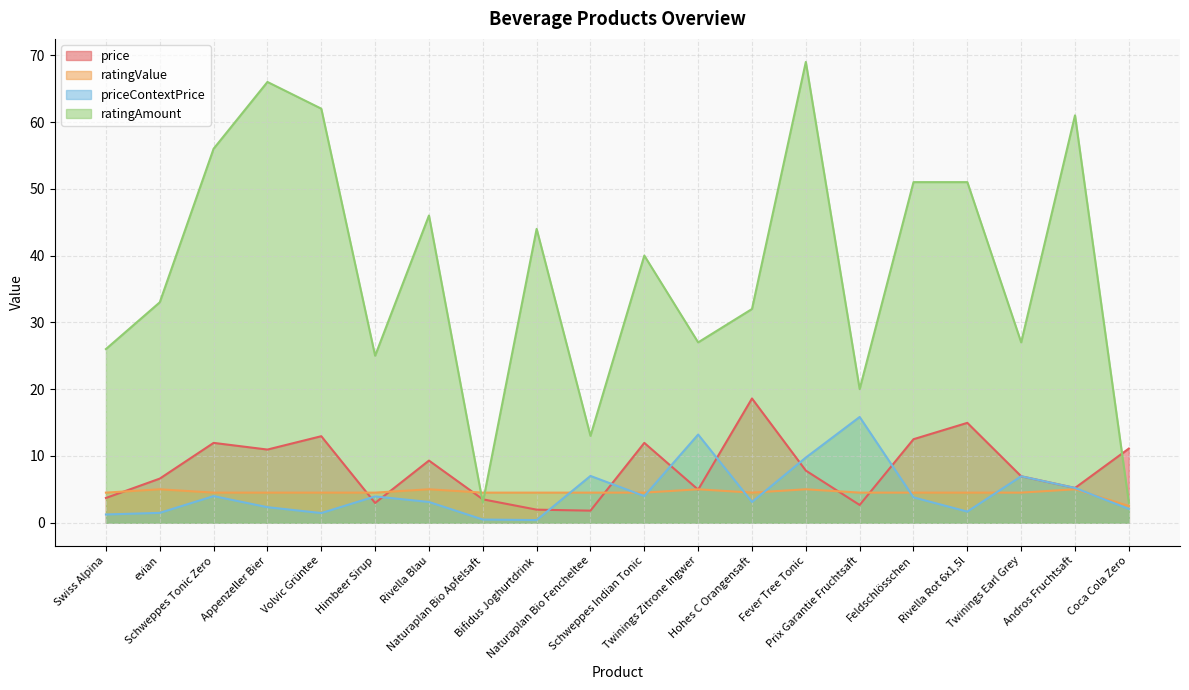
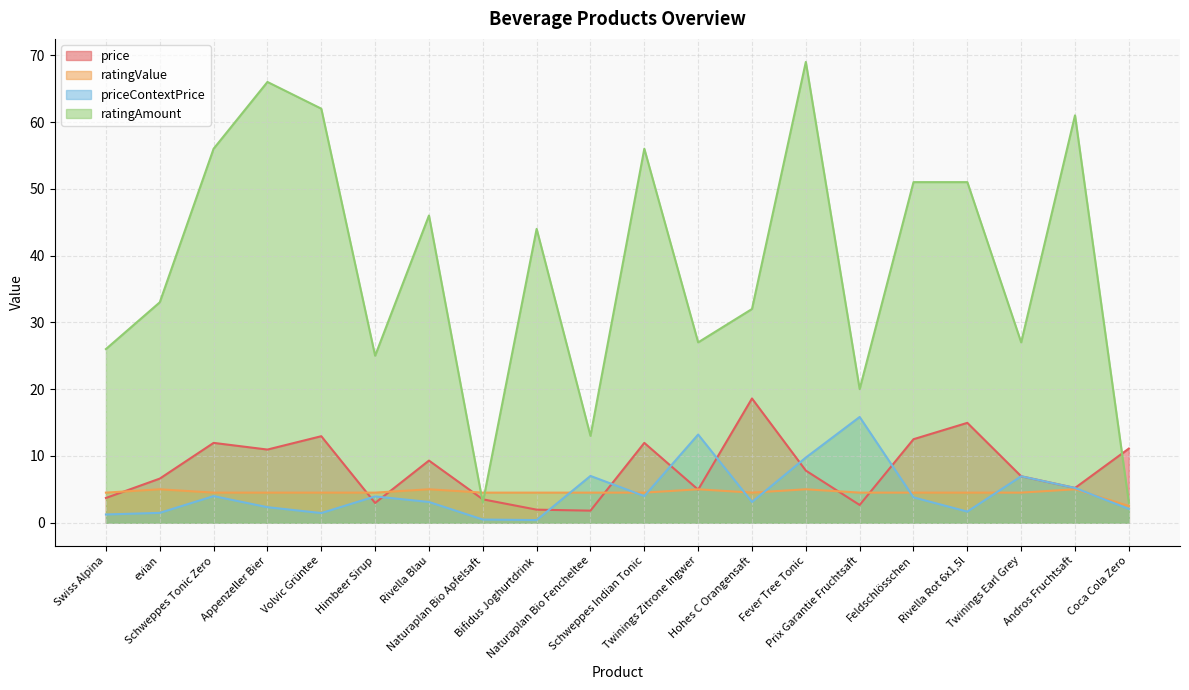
  {
    "priceContextPrice": {
      "Swiss Alpina": 1,
      "evian": 1,
      "Schweppes Tonic Zero": 4,
      "Appenzeller Bier": 2,
      "Volvic Grüntee": 1,
      "Himbeer Sirup": 4,
      "Rivella Blau": 3,
      "Naturaplan Bio Apfelsaft": 0,
      "Bifidus Joghurtdrink": 0,
      "Naturaplan Bio Fencheltee": 7,
      "Schweppes Indian Tonic": 4,
      "Twinings Zitrone Ingwer": 13,
      "Hohes C Orangensaft": 3,
      "Fever Tree Tonic": 10,
      "Prix Garantie Fruchtsaft": 16,
      "Feldschlösschen": 4,
      "Rivella Rot 6x1,5l": 2,
      "Coca Cola Zero": 2
    },
    "ratingAmount": {
      "Swiss Alpina": 26,
      "evian": 33,
      "Schweppes Tonic Zero": 56,
      "Appenzeller Bier": 66,
      "Volvic Grüntee": 62,
      "Himbeer Sirup": 25,
      "Rivella Blau": 46,
      "Naturaplan Bio Apfelsaft": 3,
      "Bifidus Joghurtdrink": 44,
      "Naturaplan Bio Fencheltee": 13,
-     "Schweppes Indian Tonic": 40,
+     "Schweppes Indian Tonic": 56,
      "Twinings Zitrone Ingwer": 27,
      "Hohes C Orangensaft": 32,
      "Fever Tree Tonic": 69,
      "Prix Garantie Fruchtsaft": 20,
      "Feldschlösschen": 51,
      "Rivella Rot 6x1,5l": 51,
      "Twinings Earl Grey": 27,
      "Andros Fruchtsaft": 61,
      "Coca Cola Zero": 3
    }
  }
